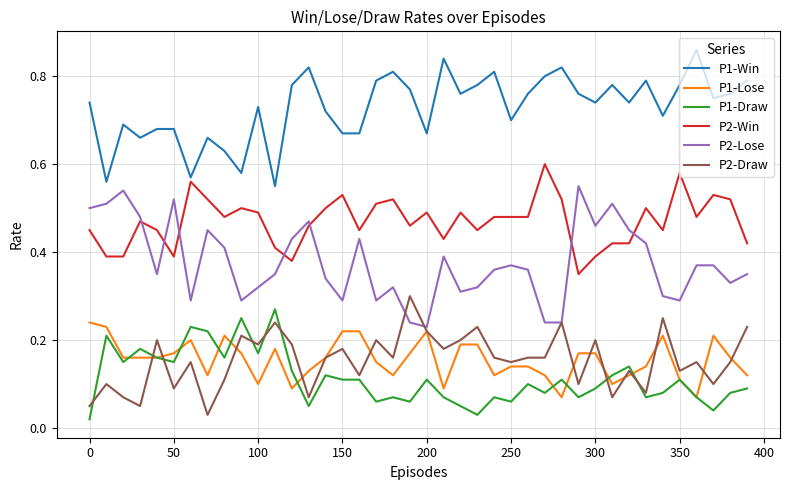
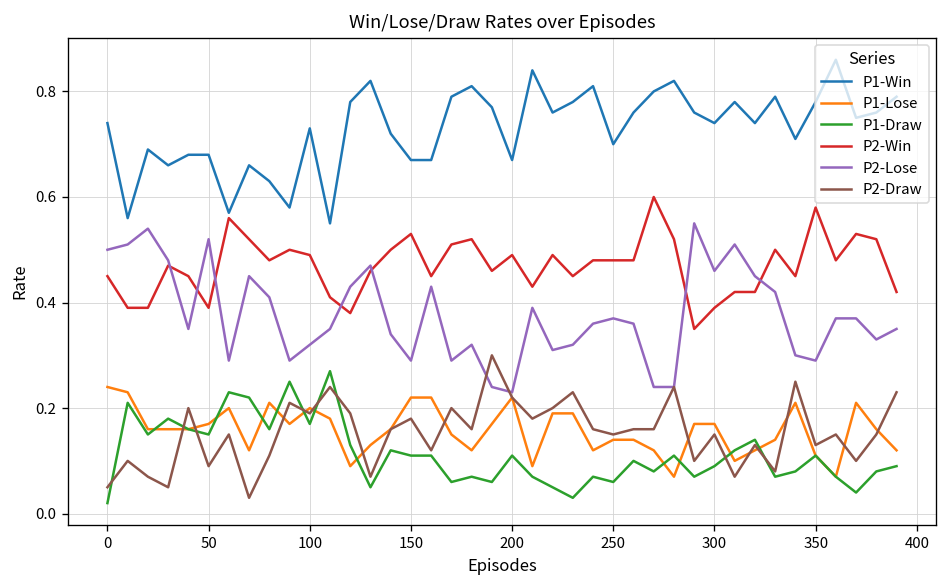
  {
    "P1-Win": {
      "0": 0.74,
      "50": 0.68,
      "100": 0.73,
      "150": 0.67,
      "200": 0.67,
      "250": 0.70,
      "300": 0.74
    },
    "P1-Lose": {
      "0": 0.24,
      "50": 0.17,
-     "100": 0.1,
+     "100": 0.2,
      "150": 0.22,
      "250": 0.14,
      "300": 0.17
    },
    "P1-Draw": {
      "0": 0.02,
      "50": 0.15,
      "100": 0.17,
      "150": 0.11,
      "200": 0.11,
      "250": 0.06,
      "300": 0.09
    },
    "P2-Win": {
      "0": 0.45,
      "50": 0.39,
      "100": 0.49,
      "150": 0.53,
      "200": 0.49,
      "250": 0.48,
      "300": 0.39
    },
    "P2-Lose": {
      "0": 0.50,
      "50": 0.52,
      "100": 0.32,
      "150": 0.29,
      "200": 0.23,
      "250": 0.37,
      "300": 0.46,
      "350": 0.29
    },
    "P2-Draw": {
      "0": 0.05,
      "50": 0.09,
      "100": 0.19,
      "150": 0.18,
      "250": 0.15,
-     "300": 0.20,
+     "300": 0.15,
      "350": 0.13
    }
  }
